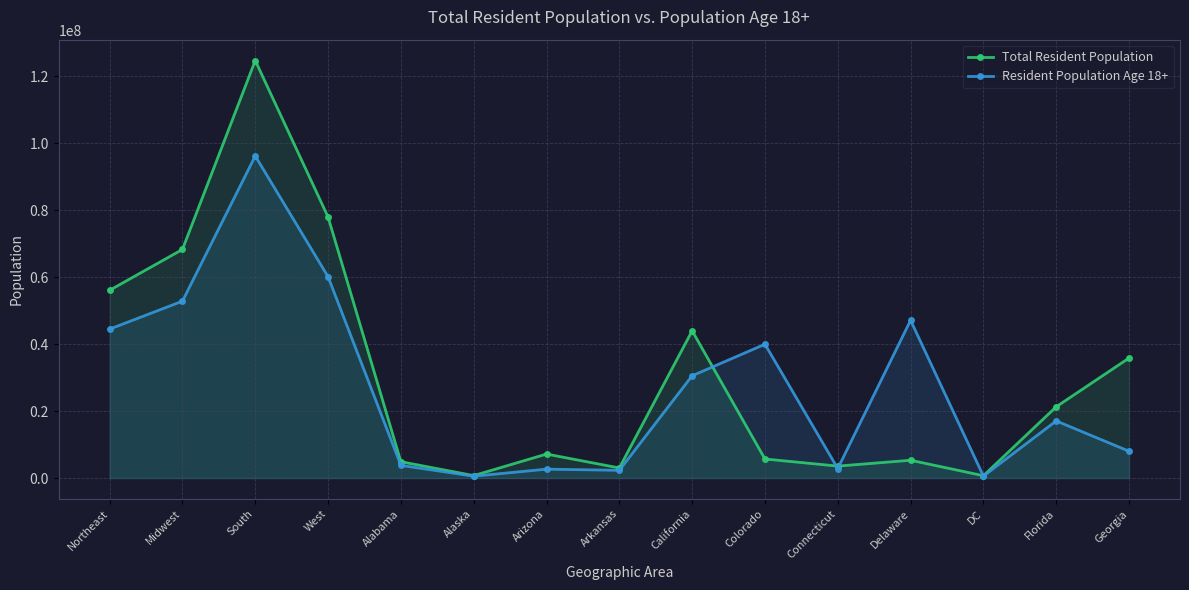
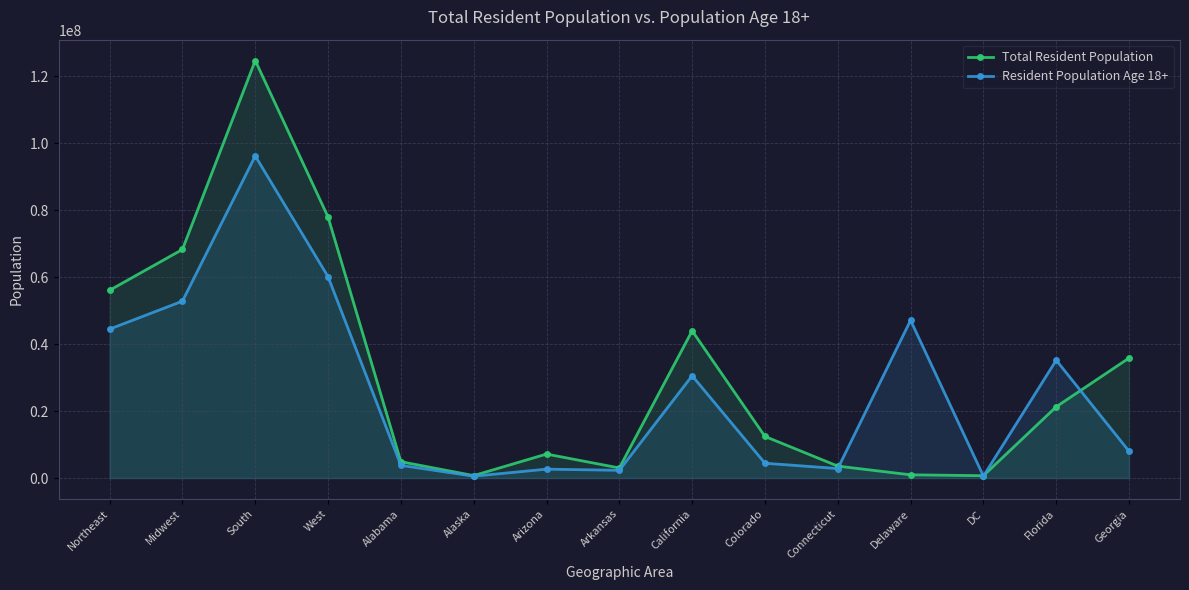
  {
    "Total Resident Population": {
      "Northeast": 56000000,
      "Midwest": 68000000,
      "South": 125000000,
      "West": 78000000,
      "Alabama": 5000000,
      "Arizona": 7000000,
      "California": 44000000,
-     "Colorado": 6000000,
-     "Delaware": 5000000,
+     "Colorado": 12000000,
+     "Delaware": 1000000,
      "Florida": 21000000,
      "Georgia": 36000000
    },
    "Resident Population Age 18+": {
      "Northeast": 45000000,
      "Midwest": 53000000,
      "South": 96000000,
      "West": 60000000,
      "Alabama": 4000000,
      "Arizona": 3000000,
      "California": 31000000,
-     "Colorado": 40000000,
+     "Colorado": 4000000,
      "Delaware": 47000000,
-     "Florida": 17000000,
+     "Florida": 35000000,
      "Georgia": 8000000
    }
  }
